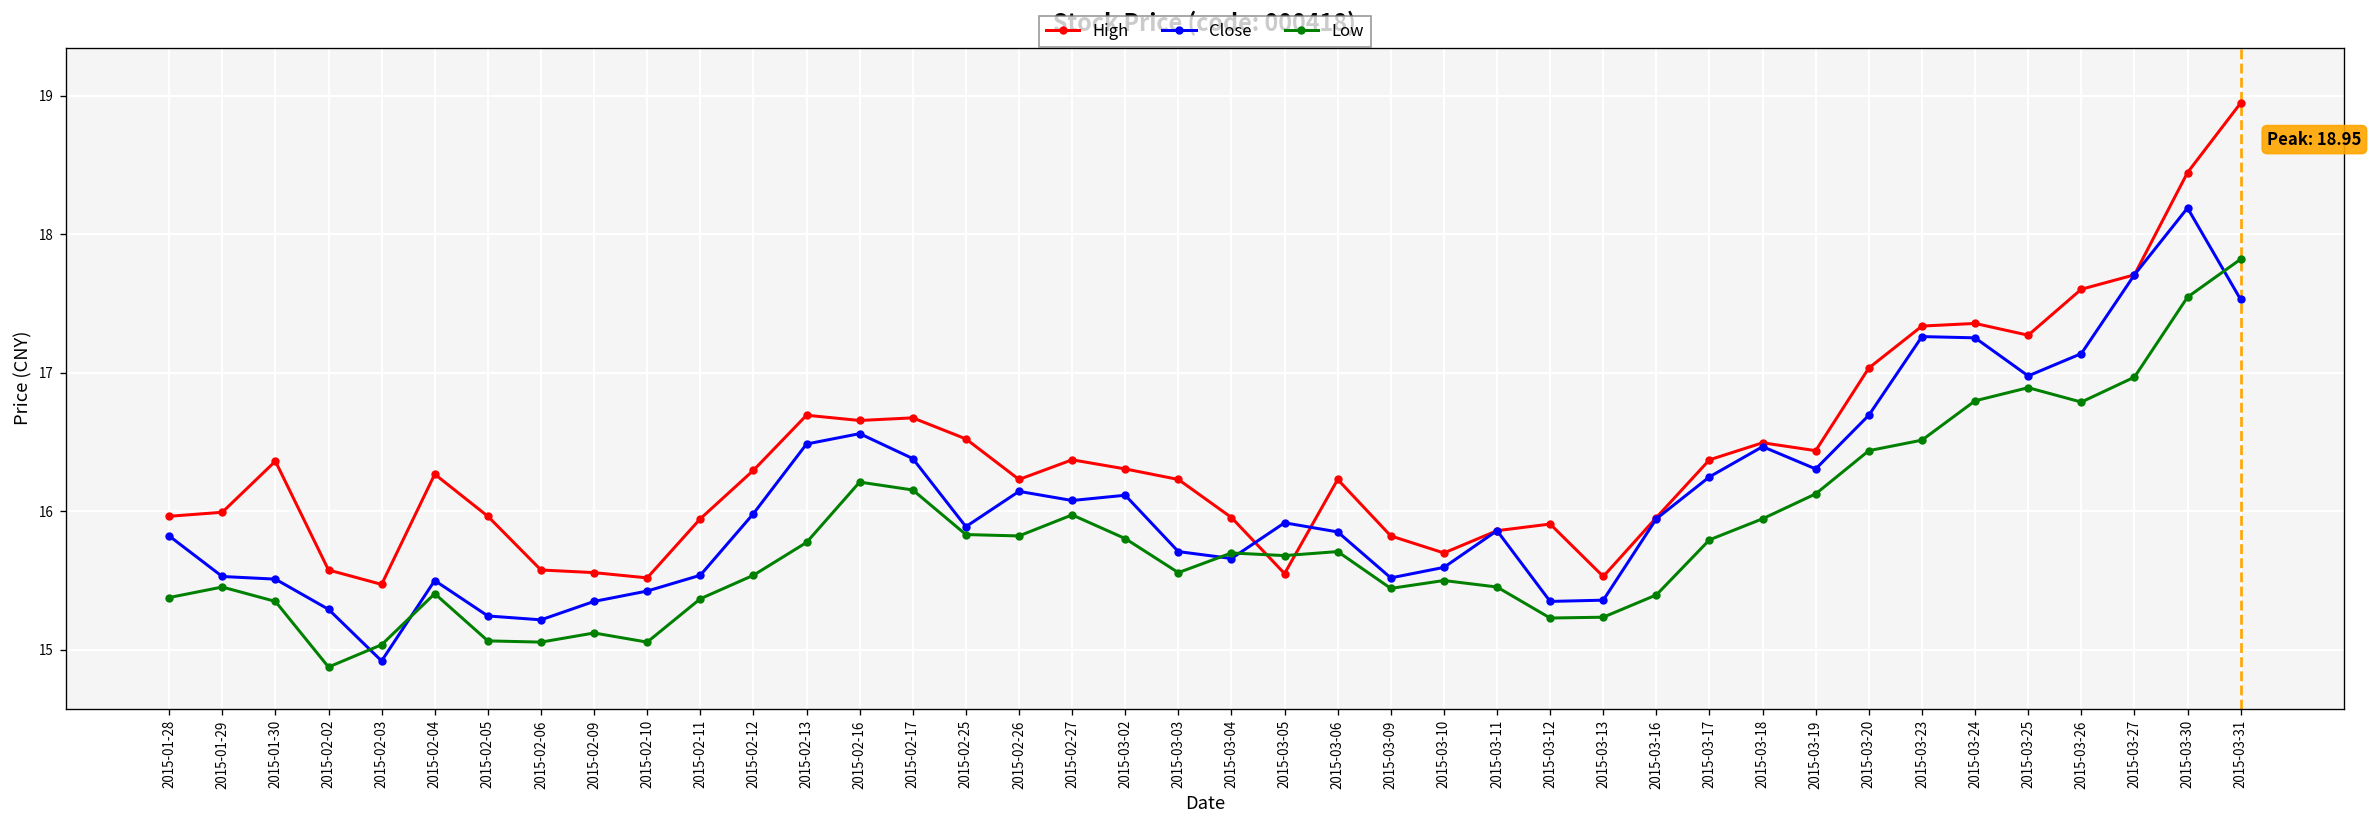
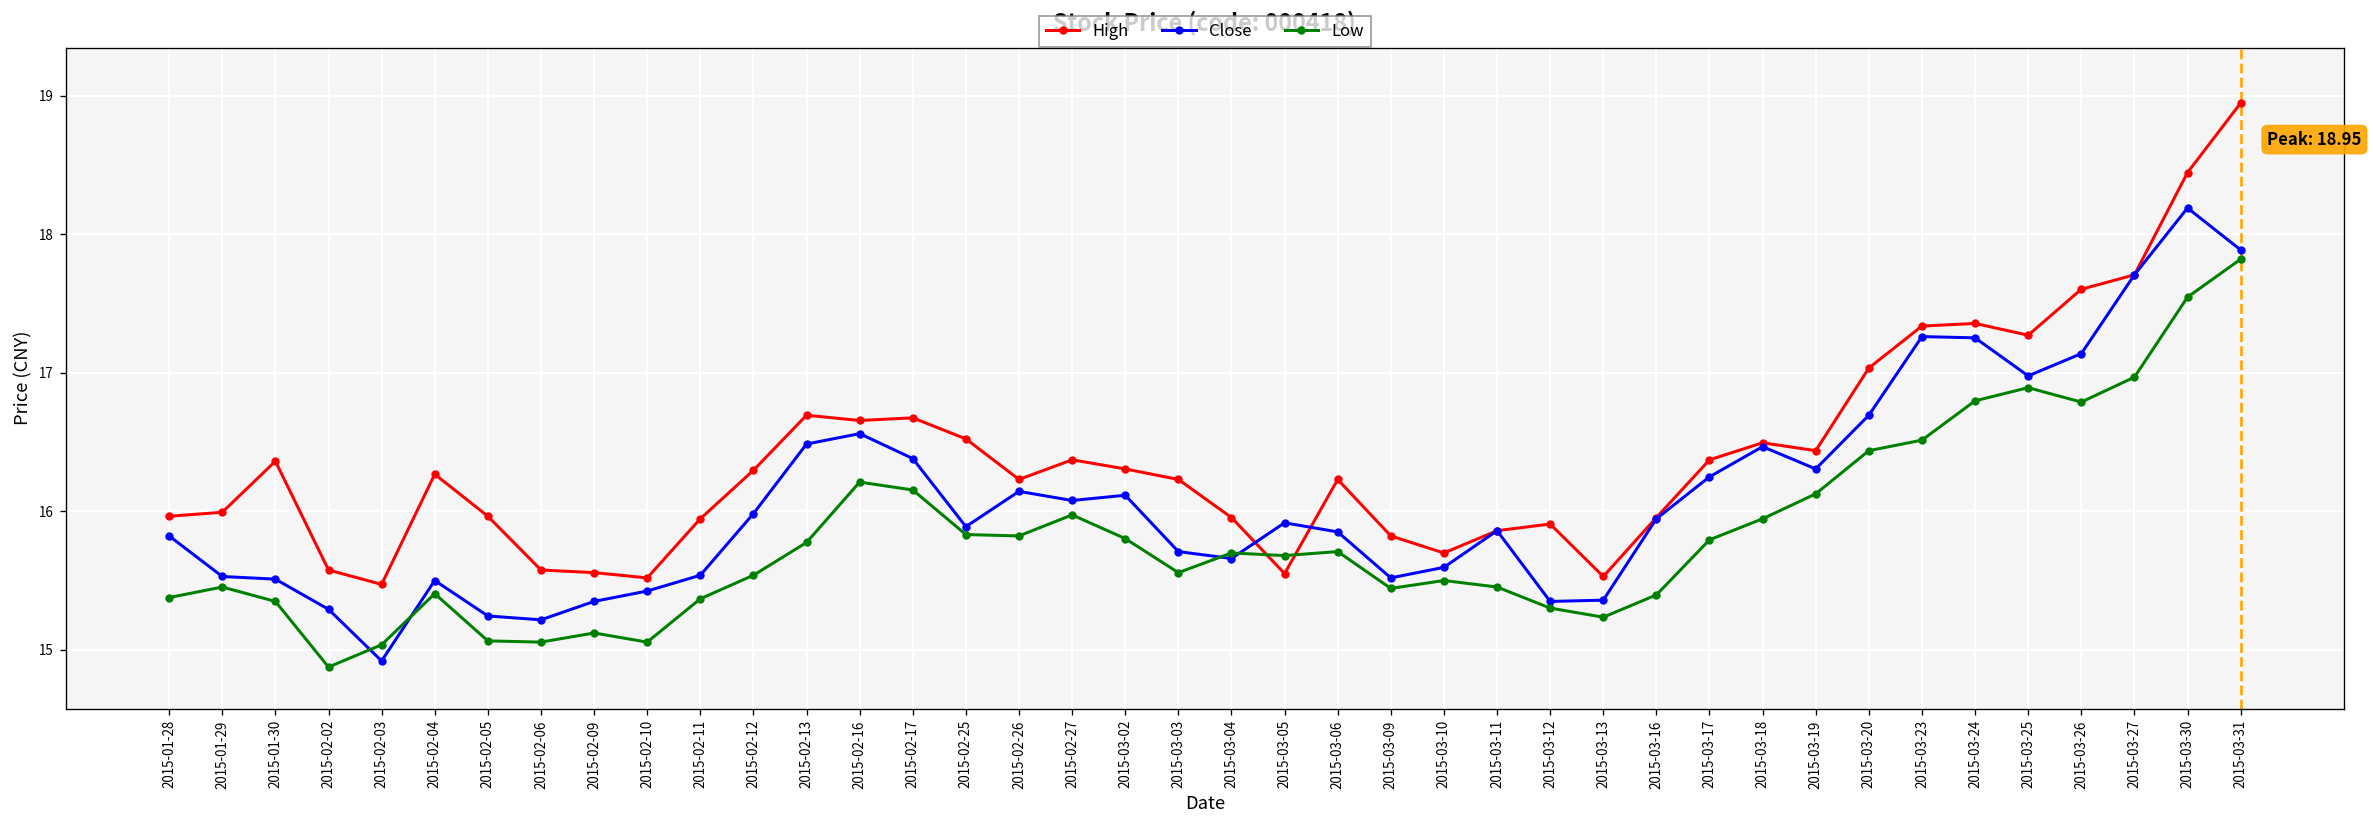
  {
    "High": {
      "2015-01-28": 15.96,
      "2015-01-29": 15.99,
      "2015-01-30": 16.36,
      "2015-02-02": 15.58,
      "2015-02-03": 15.47,
      "2015-02-04": 16.27,
      "2015-02-05": 15.96,
      "2015-02-06": 15.58,
      "2015-02-09": 15.56,
      "2015-02-10": 15.52,
      "2015-02-11": 15.95,
      "2015-02-12": 16.30,
      "2015-02-13": 16.69,
      "2015-02-16": 16.66,
      "2015-02-17": 16.68,
      "2015-02-25": 16.52,
      "2015-02-26": 16.23,
      "2015-02-27": 16.37,
      "2015-03-02": 16.31,
      "2015-03-03": 16.23,
      "2015-03-04": 15.96,
      "2015-03-05": 15.55,
      "2015-03-06": 16.23,
      "2015-03-09": 15.82,
      "2015-03-10": 15.70,
      "2015-03-12": 15.91,
      "2015-03-13": 15.53,
      "2015-03-17": 16.37,
      "2015-03-18": 16.50,
      "2015-03-19": 16.44,
      "2015-03-20": 17.04,
      "2015-03-23": 17.34,
      "2015-03-24": 17.36,
      "2015-03-25": 17.27,
      "2015-03-26": 17.60,
      "2015-03-30": 18.45,
      "2015-03-31": 18.95
    },
    "Close": {
      "2015-01-28": 15.82,
      "2015-01-29": 15.53,
      "2015-01-30": 15.51,
      "2015-02-02": 15.29,
      "2015-02-03": 14.92,
      "2015-02-04": 15.50,
      "2015-02-05": 15.24,
      "2015-02-06": 15.22,
      "2015-02-09": 15.35,
      "2015-02-10": 15.42,
      "2015-02-11": 15.54,
      "2015-02-12": 15.98,
      "2015-02-13": 16.49,
      "2015-02-16": 16.56,
      "2015-02-17": 16.38,
      "2015-02-25": 15.89,
      "2015-02-26": 16.14,
      "2015-02-27": 16.08,
      "2015-03-02": 16.12,
      "2015-03-03": 15.71,
      "2015-03-04": 15.66,
      "2015-03-05": 15.92,
      "2015-03-06": 15.85,
      "2015-03-09": 15.52,
      "2015-03-10": 15.60,
      "2015-03-12": 15.35,
      "2015-03-13": 15.36,
      "2015-03-17": 16.25,
      "2015-03-18": 16.47,
      "2015-03-19": 16.31,
      "2015-03-20": 16.69,
      "2015-03-23": 17.26,
      "2015-03-24": 17.25,
      "2015-03-25": 16.98,
      "2015-03-26": 17.14,
      "2015-03-30": 18.19,
-     "2015-03-31": 17.53
+     "2015-03-31": 17.89
    },
    "Low": {
      "2015-01-28": 15.38,
      "2015-01-29": 15.45,
      "2015-01-30": 15.35,
      "2015-02-02": 14.88,
      "2015-02-03": 15.04,
      "2015-02-04": 15.41,
      "2015-02-05": 15.06,
      "2015-02-06": 15.06,
      "2015-02-09": 15.12,
      "2015-02-10": 15.06,
      "2015-02-11": 15.37,
      "2015-02-12": 15.54,
      "2015-02-13": 15.78,
      "2015-02-16": 16.21,
      "2015-02-17": 16.15,
      "2015-02-25": 15.83,
      "2015-02-26": 15.82,
      "2015-02-27": 15.97,
      "2015-03-02": 15.80,
      "2015-03-03": 15.56,
      "2015-03-04": 15.70,
      "2015-03-05": 15.68,
      "2015-03-06": 15.71,
      "2015-03-09": 15.44,
      "2015-03-10": 15.50,
      "2015-03-11": 15.45,
-     "2015-03-12": 15.23,
+     "2015-03-12": 15.30,
      "2015-03-13": 15.24,
      "2015-03-16": 15.40,
      "2015-03-17": 15.79,
      "2015-03-18": 15.95,
      "2015-03-19": 16.13,
      "2015-03-20": 16.44,
      "2015-03-23": 16.51,
      "2015-03-24": 16.80,
      "2015-03-25": 16.89,
      "2015-03-26": 16.79,
      "2015-03-27": 16.97,
      "2015-03-30": 17.55,
      "2015-03-31": 17.82
    }
  }
